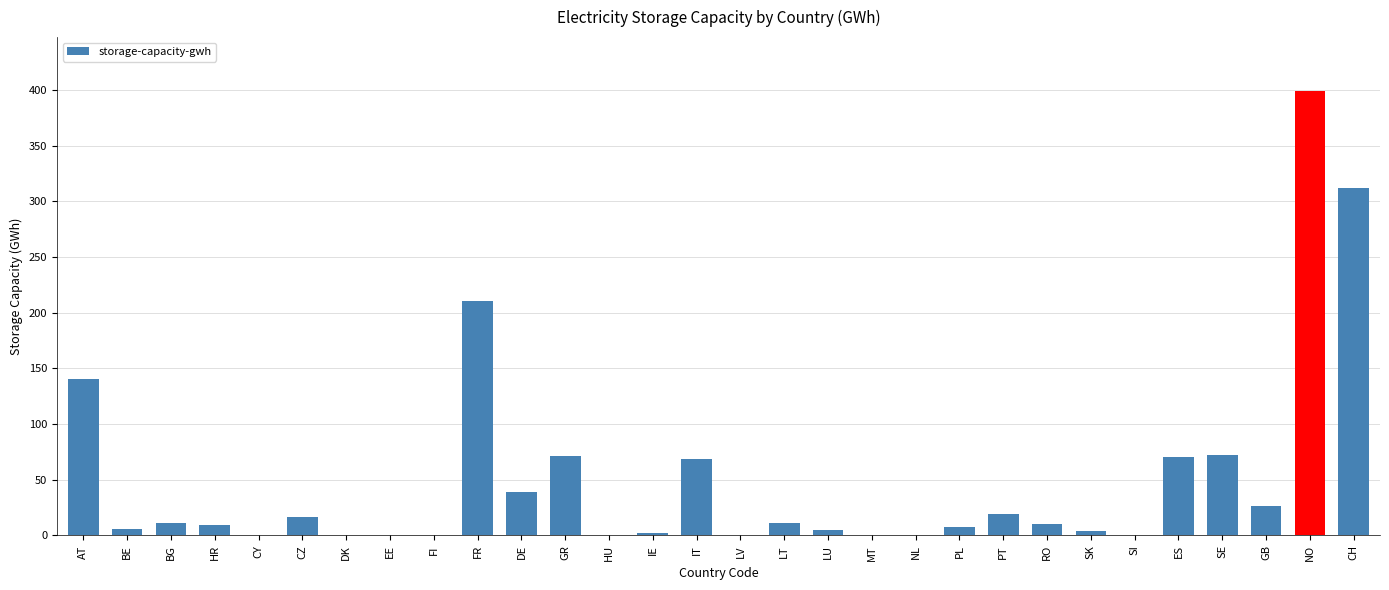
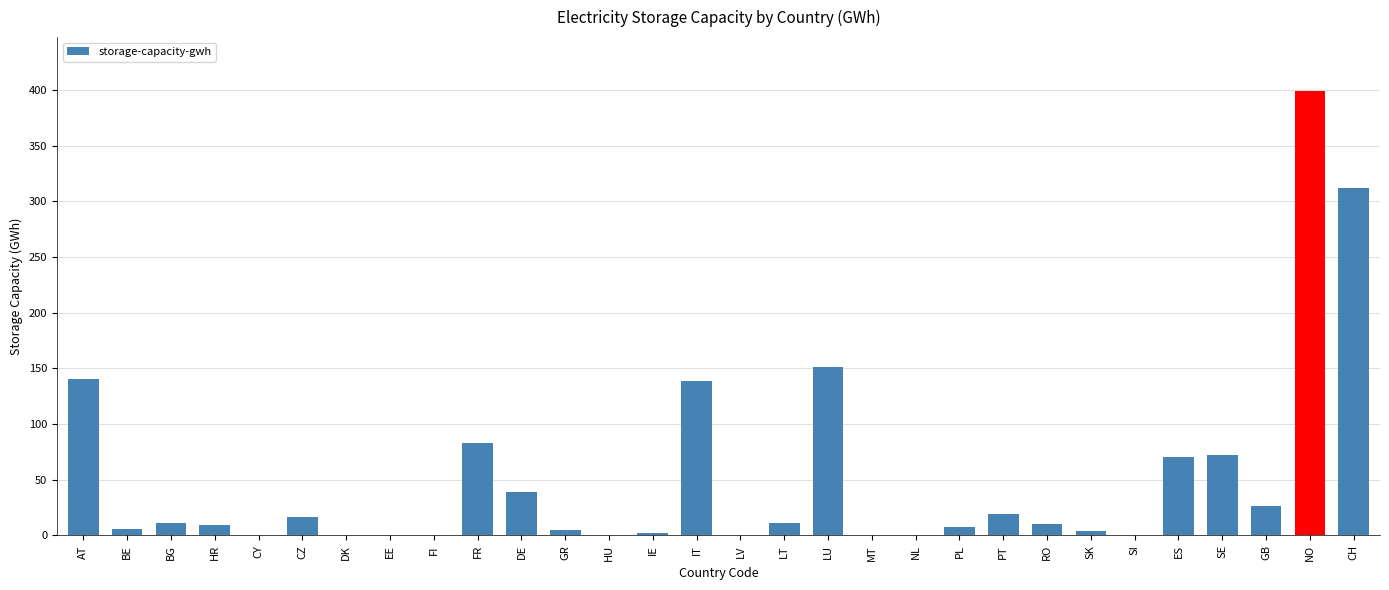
  {
    "AT": 140,
    "BE": 6,
    "BG": 11,
    "HR": 10,
    "CY": 0,
    "CZ": 17,
    "DK": 0,
    "EE": 0,
    "FI": 0,
-   "FR": 210,
+   "FR": 83,
    "DE": 39,
-   "GR": 71,
+   "GR": 5,
    "HU": 0,
-   "IT": 68,
+   "IT": 139,
    "LV": 0,
    "LT": 11,
-   "LU": 5,
+   "LU": 151,
    "MT": 0,
    "NL": 0,
    "PL": 8,
    "PT": 19,
    "RO": 10,
    "SK": 4,
    "ES": 70,
    "SE": 72,
    "GB": 27,
    "NO": 399,
    "CH": 311
  }
